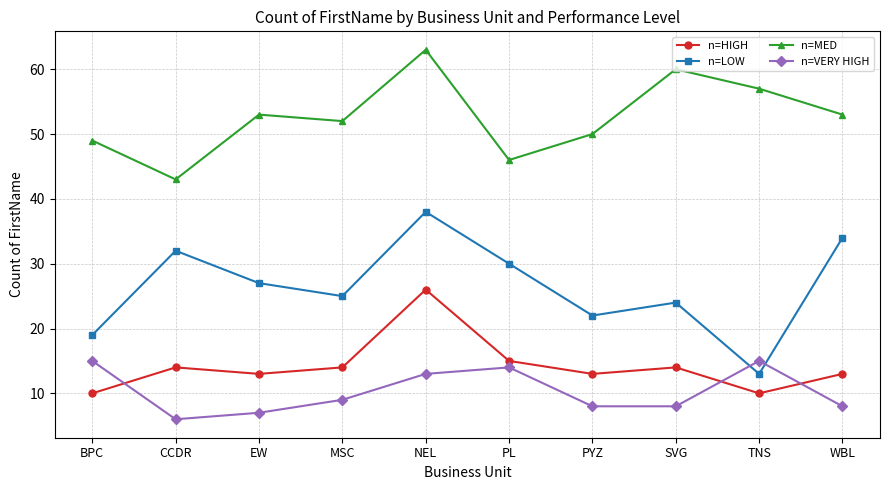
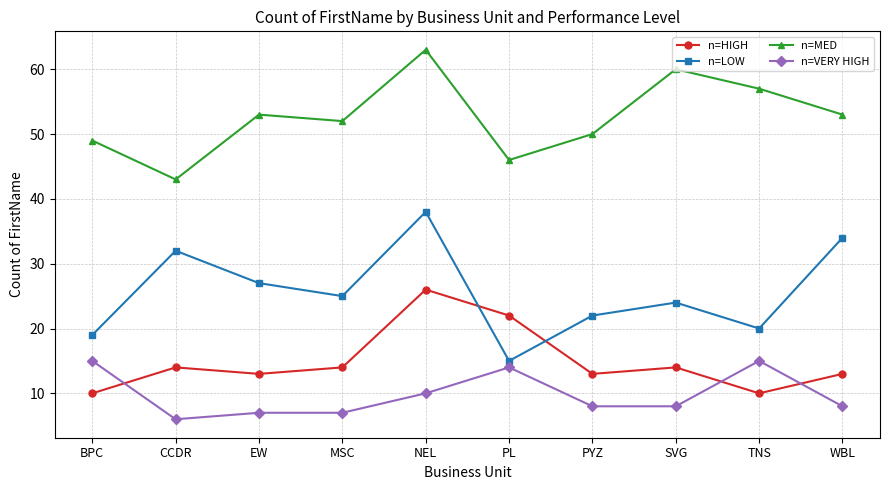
  {
    "n=HIGH": {
      "BPC": 10,
      "CCDR": 14,
      "EW": 13,
      "MSC": 14,
      "NEL": 26,
-     "PL": 15,
+     "PL": 22,
      "PYZ": 13,
      "SVG": 14,
      "TNS": 10,
      "WBL": 13
    },
    "n=LOW": {
      "BPC": 19,
      "CCDR": 32,
      "EW": 27,
      "MSC": 25,
      "NEL": 38,
-     "PL": 30,
+     "PL": 15,
      "PYZ": 22,
      "SVG": 24,
-     "TNS": 13,
+     "TNS": 20,
      "WBL": 34
    },
    "n=MED": {
      "BPC": 49,
      "CCDR": 43,
      "EW": 53,
      "MSC": 52,
      "NEL": 63,
      "PL": 46,
      "PYZ": 50,
      "TNS": 57,
      "WBL": 53
    },
    "n=VERY HIGH": {
      "BPC": 15,
      "CCDR": 6,
      "EW": 7,
-     "MSC": 9,
-     "NEL": 13,
+     "MSC": 7,
+     "NEL": 10,
      "PL": 14,
      "PYZ": 8,
      "SVG": 8,
      "TNS": 15,
      "WBL": 8
    }
  }
